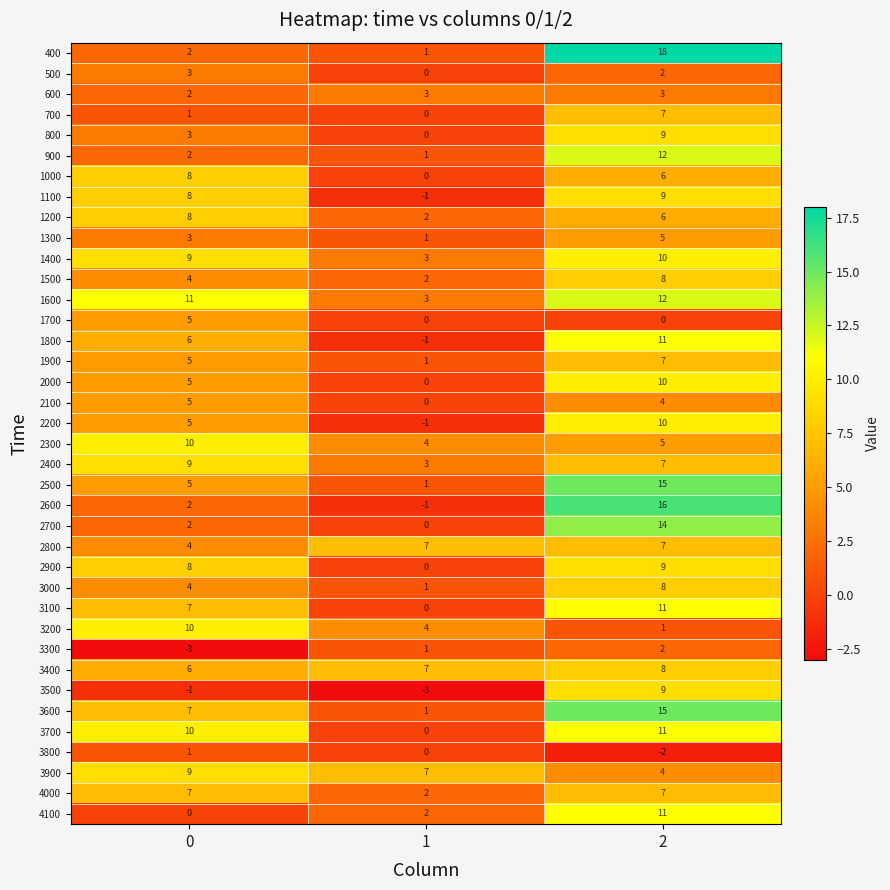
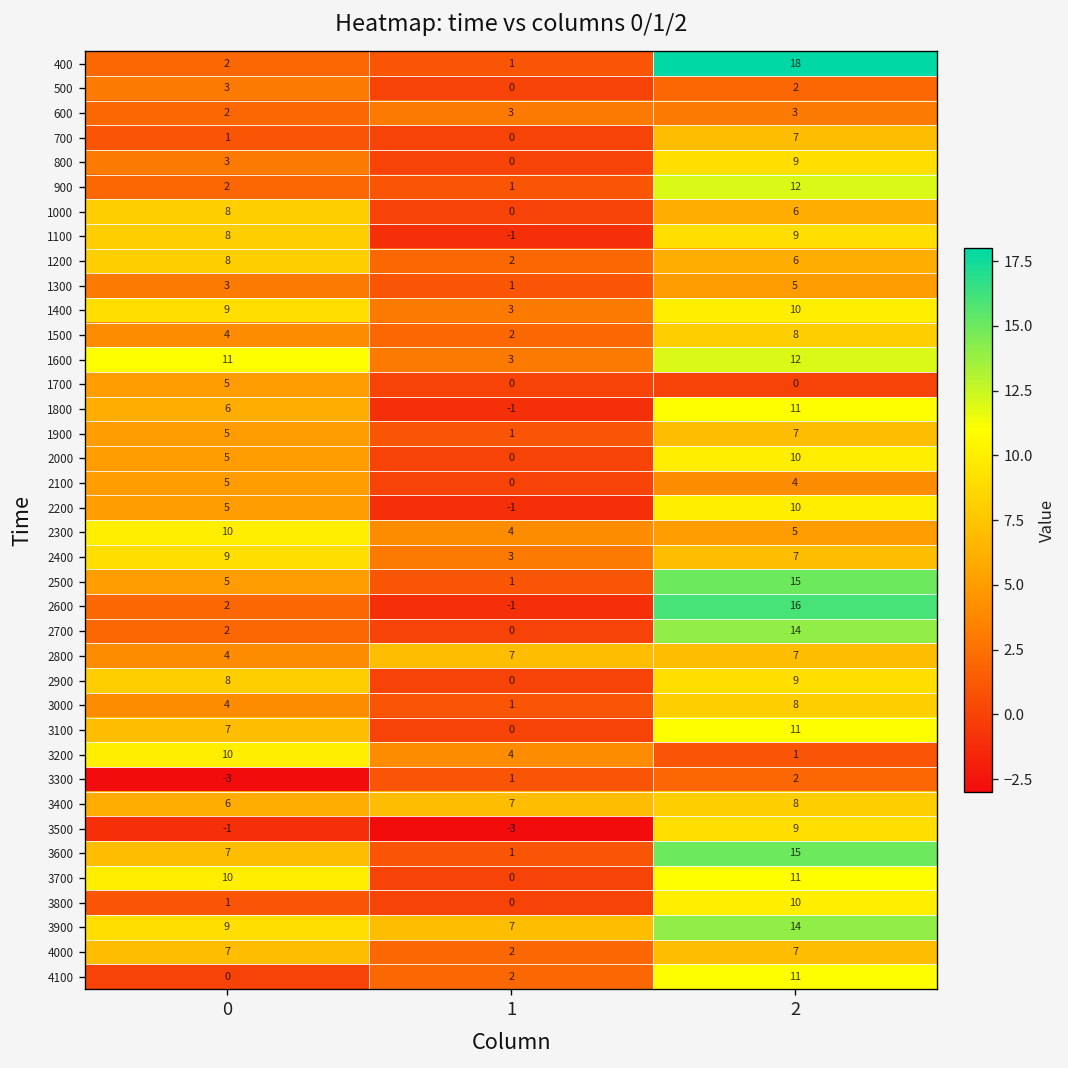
  {
    "400": {
      "0": 2,
      "1": 1,
      "2": 18
    },
    "500": {
      "0": 3,
      "1": 0,
      "2": 2
    },
    "600": {
      "0": 2,
      "1": 3,
      "2": 3
    },
    "700": {
      "0": 1,
      "1": 0,
      "2": 7
    },
    "800": {
      "0": 3,
      "1": 0,
      "2": 9
    },
    "900": {
      "0": 2,
      "1": 1,
      "2": 12
    },
    "1000": {
      "0": 8,
      "1": 0,
      "2": 6
    },
    "1100": {
      "0": 8,
      "1": -1,
      "2": 9
    },
    "1200": {
      "0": 8,
      "1": 2,
      "2": 6
    },
    "1300": {
      "0": 3,
      "1": 1,
      "2": 5
    },
    "1400": {
      "0": 9,
      "1": 3,
      "2": 10
    },
    "1500": {
      "0": 4,
      "1": 2,
      "2": 8
    },
    "1600": {
      "0": 11,
      "1": 3,
      "2": 12
    },
    "1700": {
      "0": 5,
      "1": 0,
      "2": 0
    },
    "1800": {
      "0": 6,
      "1": -1,
      "2": 11
    },
    "1900": {
      "0": 5,
      "1": 1,
      "2": 7
    },
    "2000": {
      "0": 5,
      "1": 0,
      "2": 10
    },
    "2100": {
      "0": 5,
      "1": 0,
      "2": 4
    },
    "2200": {
      "0": 5,
      "1": -1,
      "2": 10
    },
    "2300": {
      "0": 10,
      "1": 4,
      "2": 5
    },
    "2400": {
      "0": 9,
      "1": 3,
      "2": 7
    },
    "2500": {
      "0": 5,
      "1": 1,
      "2": 15
    },
    "2600": {
      "0": 2,
      "1": -1,
      "2": 16
    },
    "2700": {
      "0": 2,
      "1": 0,
      "2": 14
    },
    "2800": {
      "0": 4,
      "1": 7,
      "2": 7
    },
    "2900": {
      "0": 8,
      "1": 0,
      "2": 9
    },
    "3000": {
      "0": 4,
      "1": 1,
      "2": 8
    },
    "3100": {
      "0": 7,
      "1": 0,
      "2": 11
    },
    "3200": {
      "0": 10,
      "1": 4,
      "2": 1
    },
    "3300": {
      "0": -3,
      "1": 1,
      "2": 2
    },
    "3400": {
      "0": 6,
      "1": 7,
      "2": 8
    },
    "3500": {
      "0": -1,
      "1": -3,
      "2": 9
    },
    "3600": {
      "0": 7,
      "1": 1,
      "2": 15
    },
    "3700": {
      "0": 10,
      "1": 0,
      "2": 11
    },
    "3800": {
      "0": 1,
      "1": 0,
-     "2": -2
+     "2": 10
    },
    "3900": {
      "0": 9,
      "1": 7,
-     "2": 4
+     "2": 14
    },
    "4000": {
      "0": 7,
      "1": 2,
      "2": 7
    },
    "4100": {
      "0": 0,
      "1": 2,
      "2": 11
    }
  }
